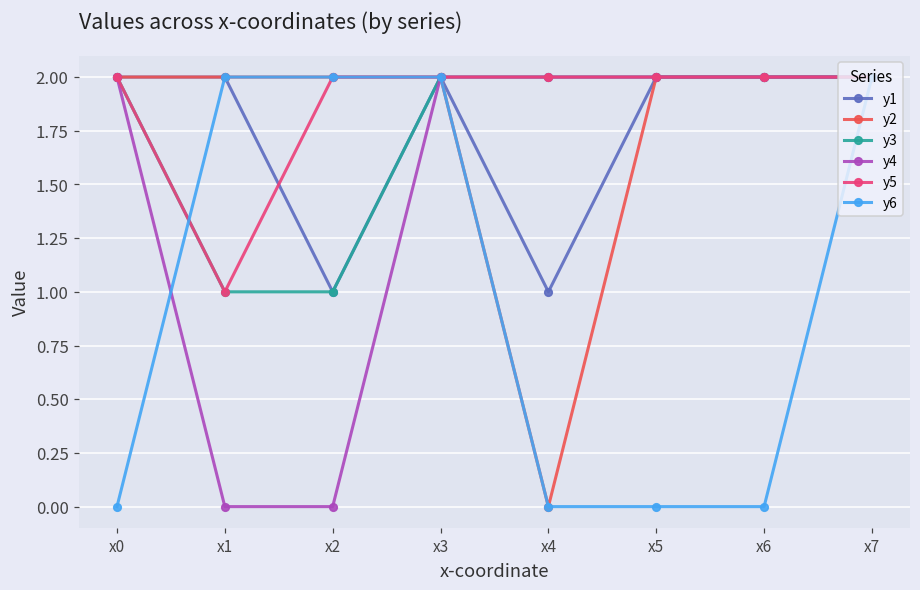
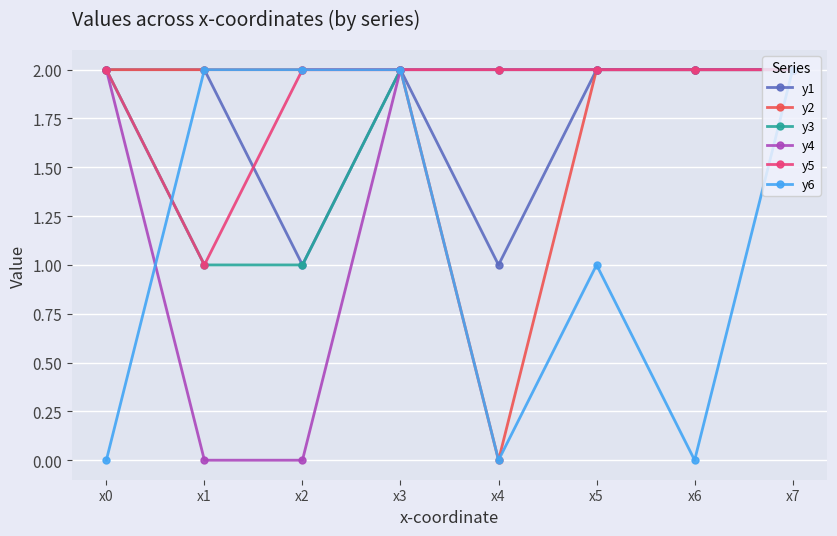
  {
    "y1": {
      "x4": 1
    },
    "y4": {
      "x1": 0,
      "x2": 0
    },
    "y6": {
      "x0": 0,
-     "x5": 0,
+     "x5": 1,
      "x6": 0
    }
  }
